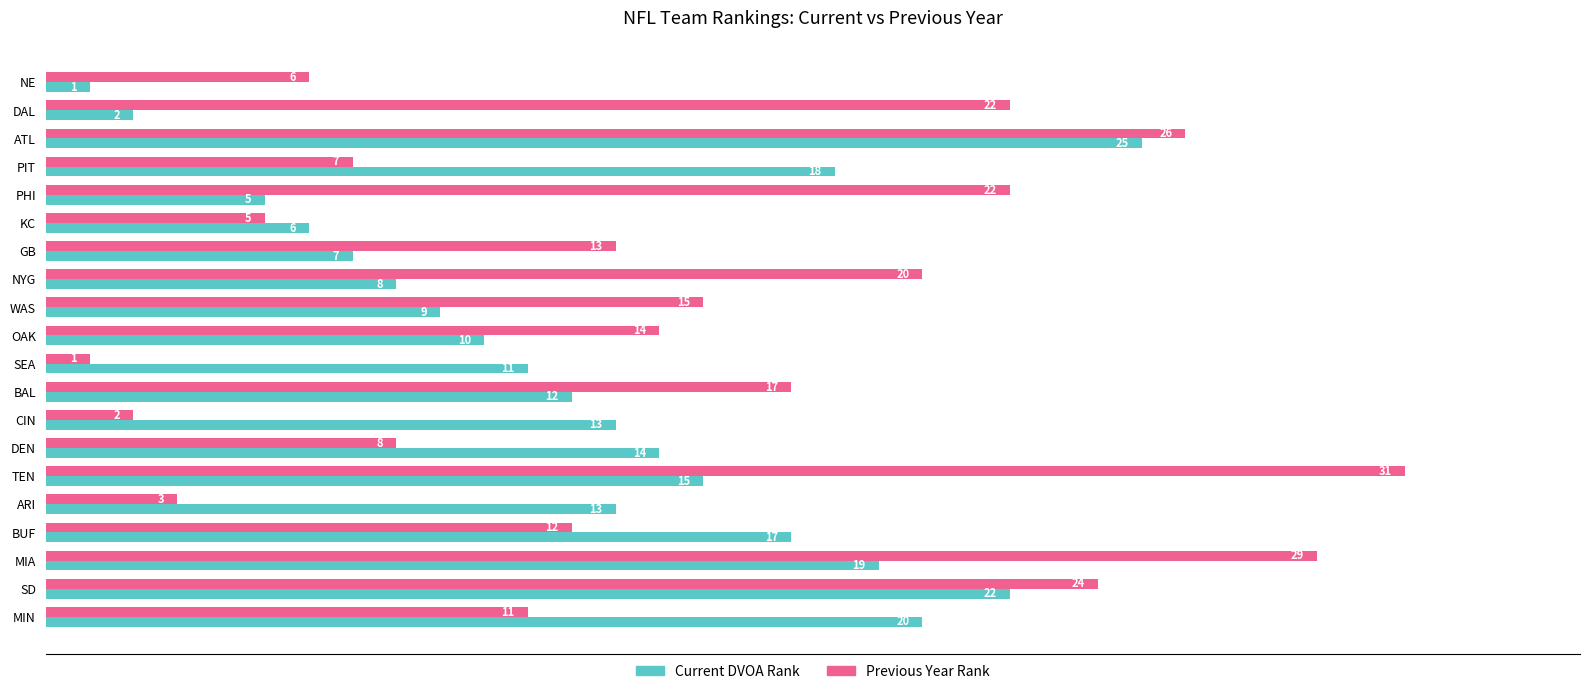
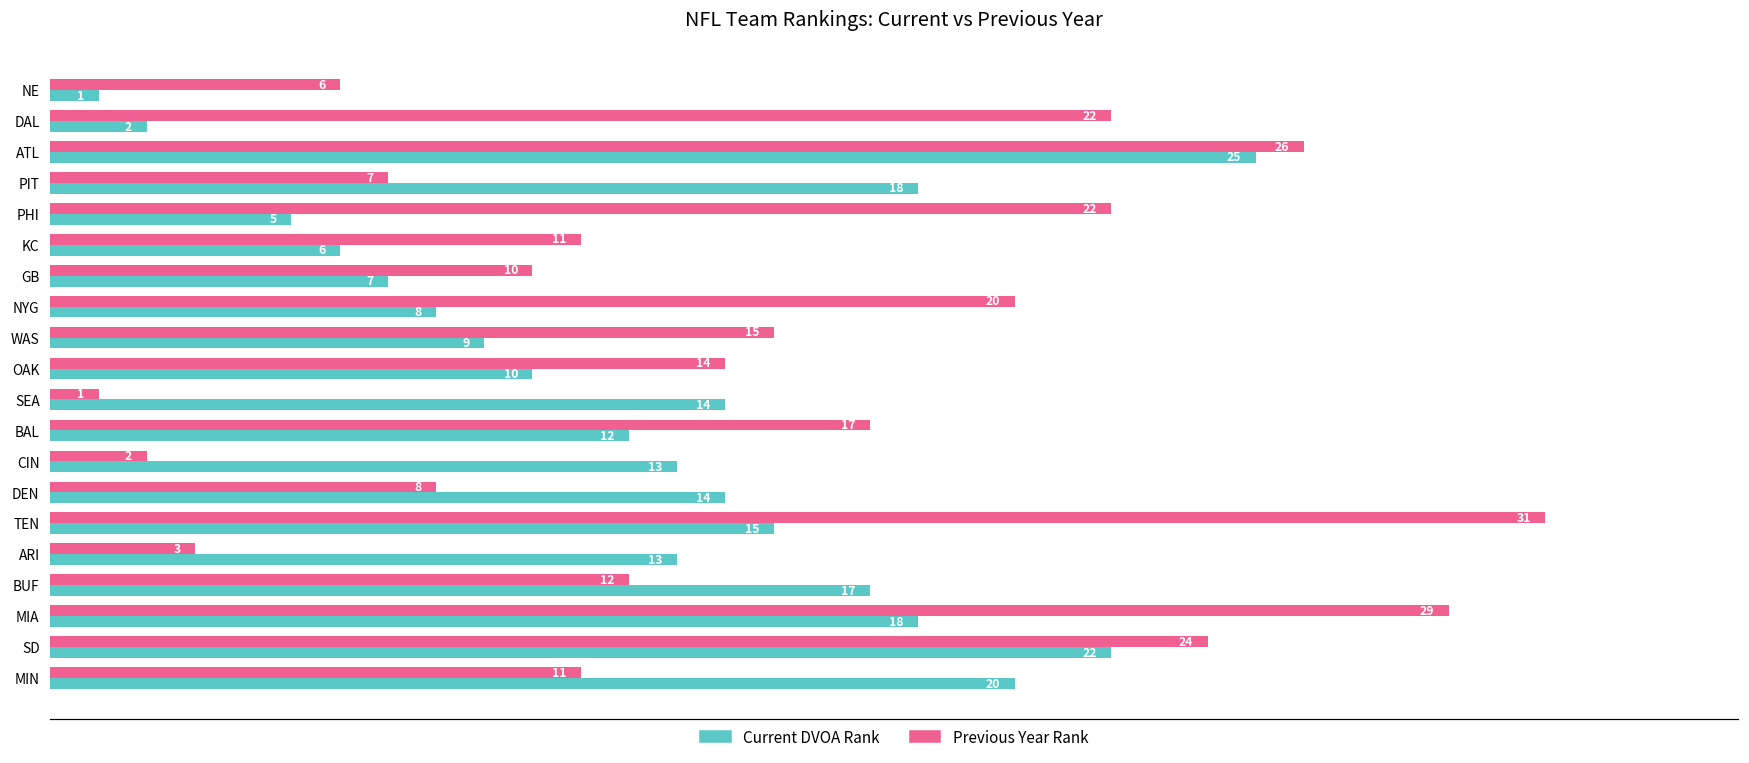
  {
    "Current DVOA Rank": {
      "NE": 1,
      "DAL": 2,
      "ATL": 25,
      "PIT": 18,
      "PHI": 5,
      "KC": 6,
      "GB": 7,
      "NYG": 8,
      "WAS": 9,
      "OAK": 10,
-     "SEA": 11,
+     "SEA": 14,
      "BAL": 12,
      "CIN": 13,
      "DEN": 14,
      "TEN": 15,
      "ARI": 13,
      "BUF": 17,
-     "MIA": 19,
+     "MIA": 18,
      "SD": 22,
      "MIN": 20
    },
    "Previous Year Rank": {
      "DAL": 22,
      "ATL": 26,
      "PIT": 7,
      "PHI": 22,
-     "KC": 5,
-     "GB": 13,
+     "KC": 11,
+     "GB": 10,
      "NYG": 20,
      "WAS": 15,
      "OAK": 14,
      "SEA": 1,
      "BAL": 17,
      "CIN": 2,
      "DEN": 8,
      "TEN": 31,
      "ARI": 3,
      "BUF": 12,
      "MIA": 29,
      "SD": 24,
      "MIN": 11
    }
  }
